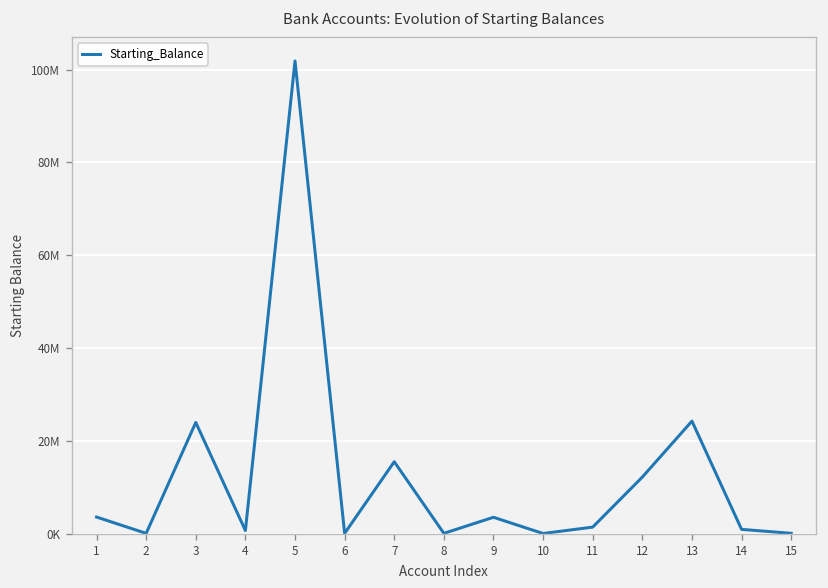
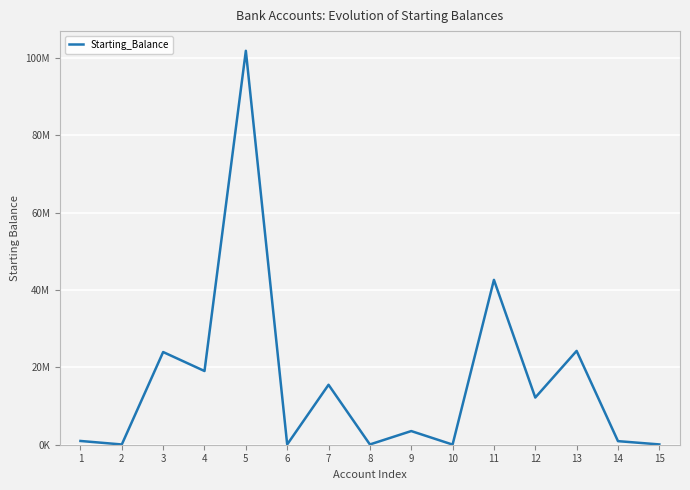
  {
    "Starting_Balance": {
-     "1": 4000000,
+     "1": 1000000,
      "2": 0,
      "3": 24000000,
-     "4": 1000000,
+     "4": 19000000,
      "5": 102000000,
      "6": 0,
      "7": 16000000,
      "8": 0,
      "9": 4000000,
      "10": 0,
-     "11": 1000000,
+     "11": 43000000,
      "12": 12000000,
      "13": 24000000,
      "14": 1000000,
      "15": 0
    }
  }
